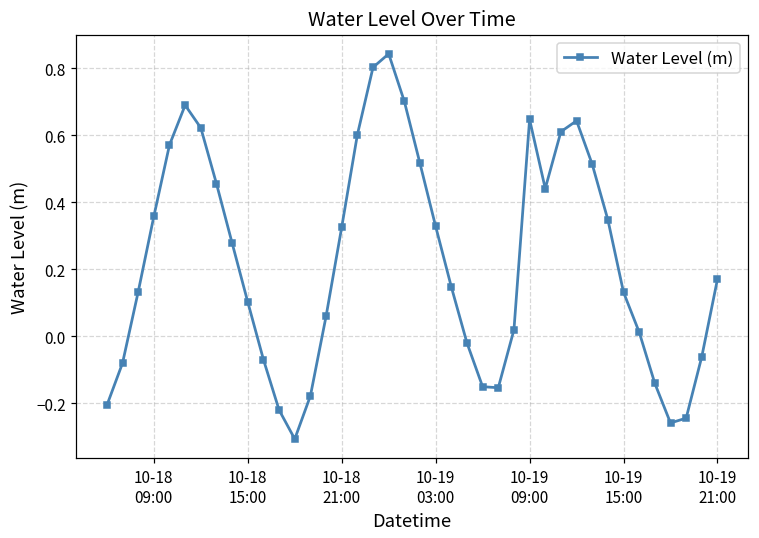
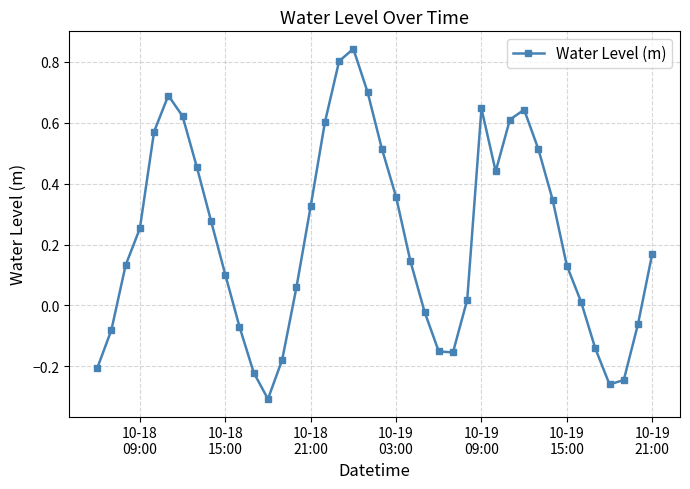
  {
-   "10-18 09:00": 0.36,
+   "10-18 09:00": 0.25,
    "10-18 15:00": 0.10,
    "10-18 21:00": 0.33,
-   "10-19 03:00": 0.33,
+   "10-19 03:00": 0.36,
    "10-19 09:00": 0.65,
    "10-19 15:00": 0.13,
    "10-19 21:00": 0.17
  }
